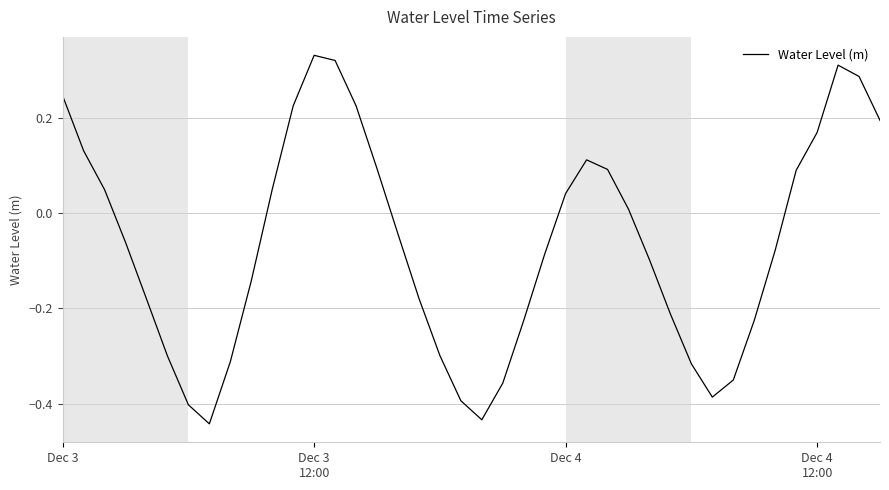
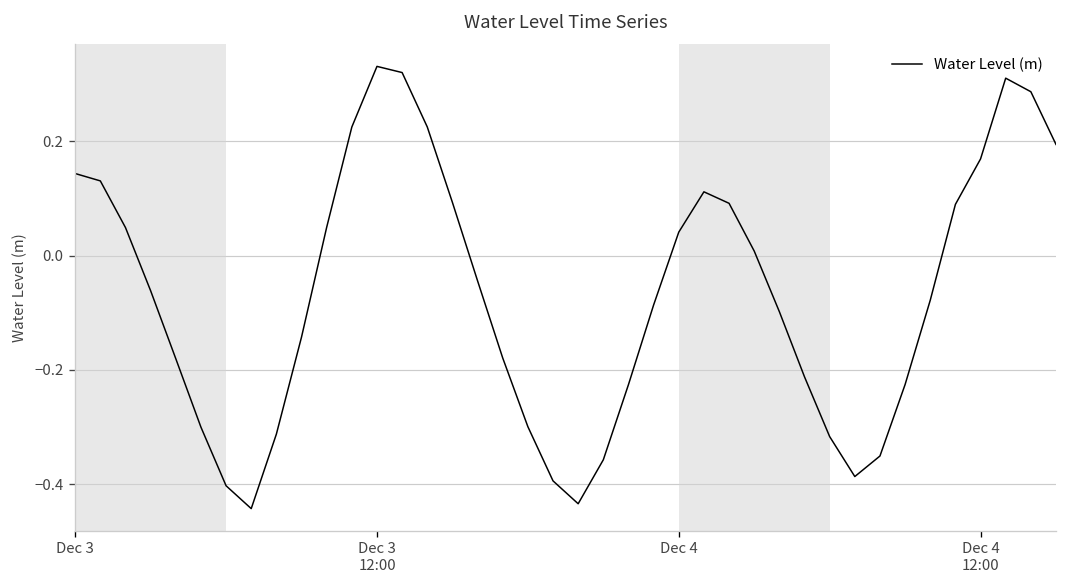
  {
-   "Dec 3": 0.25,
+   "Dec 3": 0.14,
    "Dec 3 12:00": 0.33,
    "Dec 4": 0.04,
    "Dec 4 12:00": 0.17
  }
